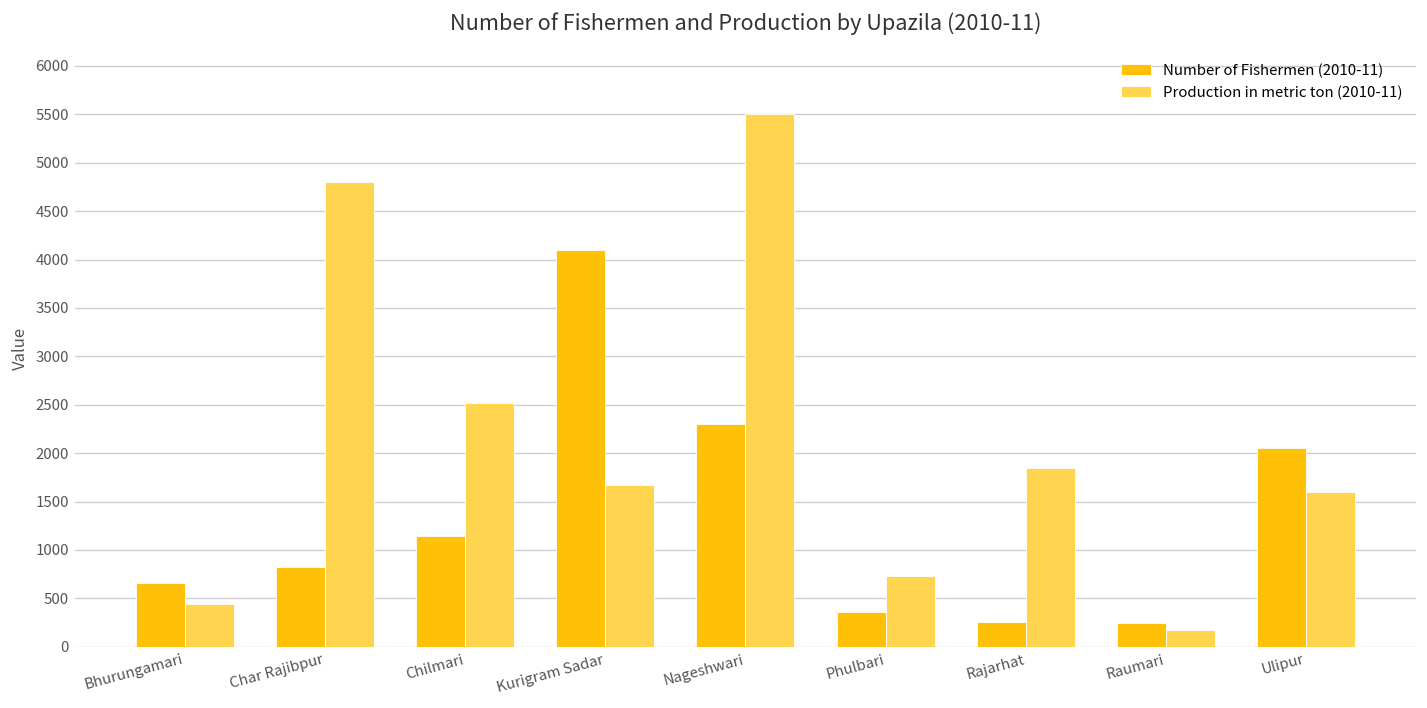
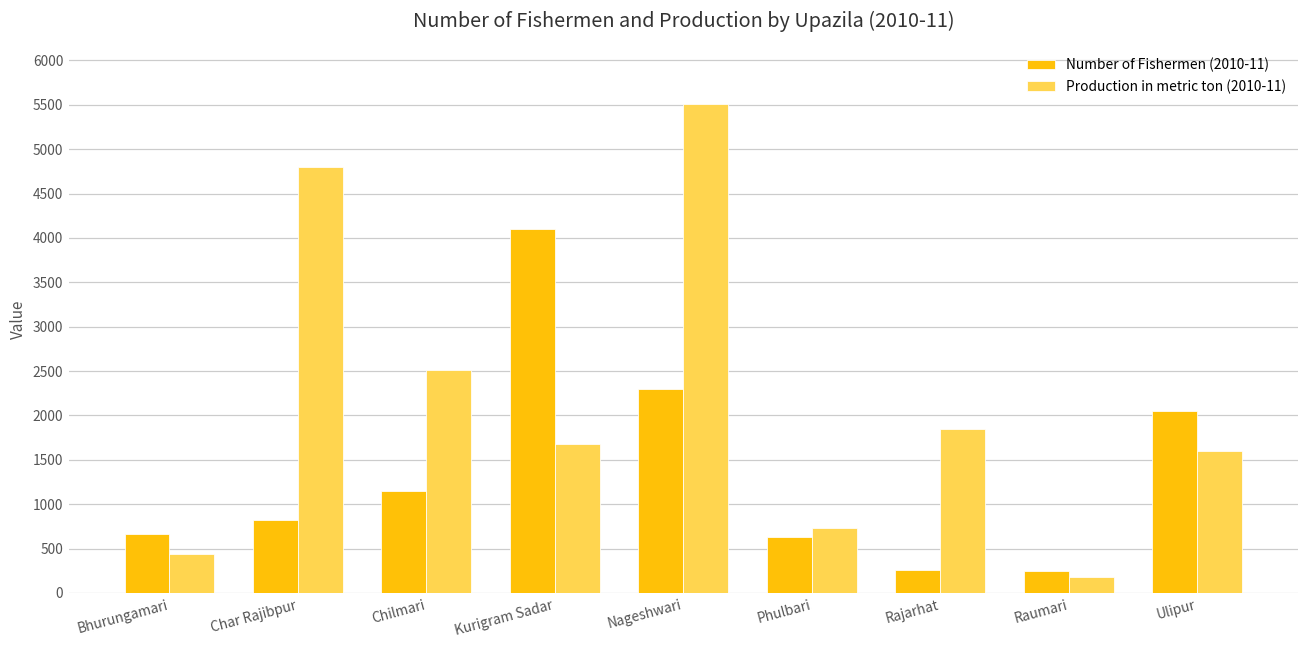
  {
    "Number of Fishermen (2010-11)": {
      "Bhurungamari": 700,
      "Char Rajibpur": 800,
      "Chilmari": 1100,
      "Kurigram Sadar": 4100,
      "Nageshwari": 2300,
-     "Phulbari": 400,
+     "Phulbari": 600,
      "Rajarhat": 300,
      "Raumari": 200,
      "Ulipur": 2100
    },
    "Production in metric ton (2010-11)": {
      "Bhurungamari": 400,
      "Char Rajibpur": 4800,
      "Chilmari": 2500,
      "Kurigram Sadar": 1700,
      "Nageshwari": 5500,
      "Phulbari": 700,
      "Rajarhat": 1800,
      "Raumari": 200,
      "Ulipur": 1600
    }
  }
